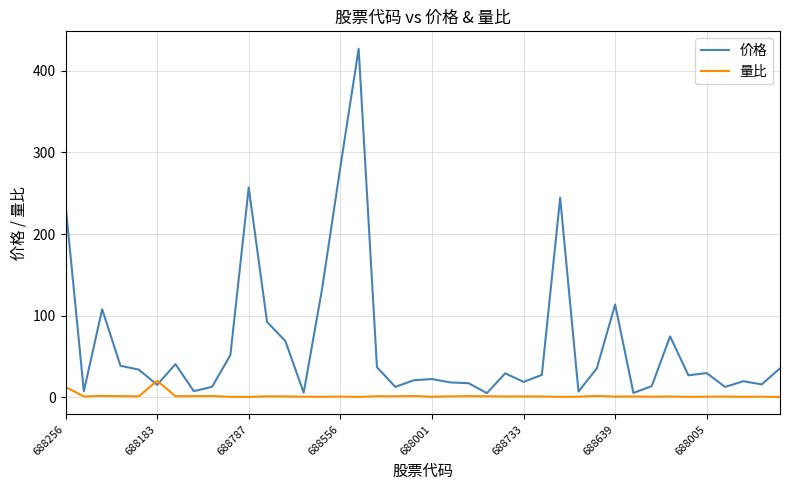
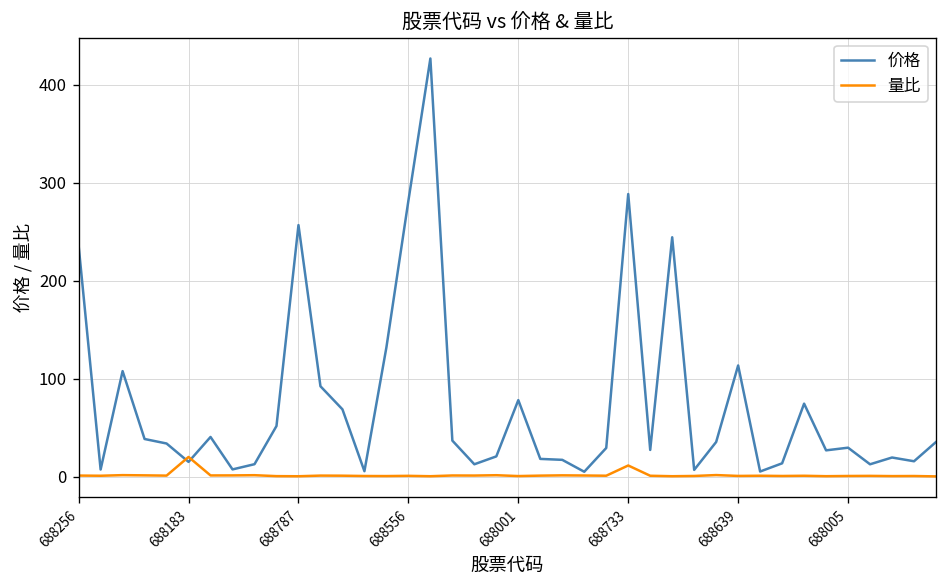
  {
    "价格": {
      "688256": 240,
      "688183": 20,
      "688787": 260,
      "688556": 280,
-     "688001": 20,
-     "688733": 20,
+     "688001": 80,
+     "688733": 290,
      "688639": 110,
      "688005": 30
    },
    "量比": {
-     "688256": 10,
+     "688256": 0,
      "688183": 20,
      "688787": 0,
      "688556": 0,
      "688001": 0,
-     "688733": 0,
+     "688733": 10,
      "688639": 0,
      "688005": 0
    }
  }
